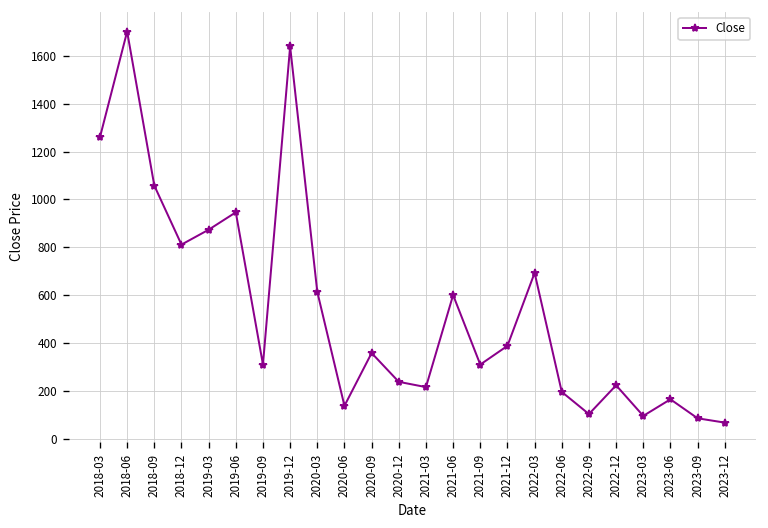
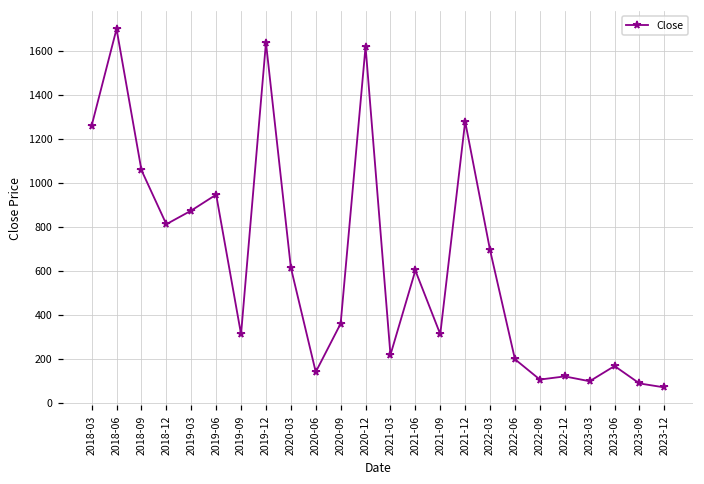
  {
    "2018-03": 1260,
    "2018-06": 1700,
    "2018-09": 1060,
    "2018-12": 810,
    "2019-03": 870,
    "2019-06": 950,
    "2019-09": 310,
    "2019-12": 1640,
    "2020-03": 610,
    "2020-06": 140,
    "2020-09": 360,
-   "2020-12": 240,
+   "2020-12": 1620,
    "2021-03": 220,
    "2021-06": 600,
    "2021-09": 310,
-   "2021-12": 390,
+   "2021-12": 1280,
    "2022-03": 690,
    "2022-06": 200,
    "2022-09": 110,
-   "2022-12": 230,
+   "2022-12": 120,
    "2023-03": 100,
    "2023-06": 170,
    "2023-09": 90,
    "2023-12": 70
  }
